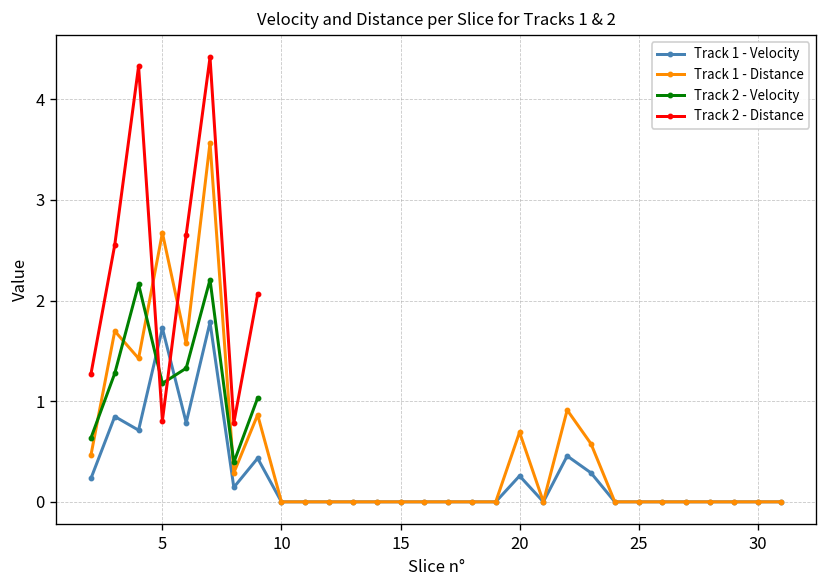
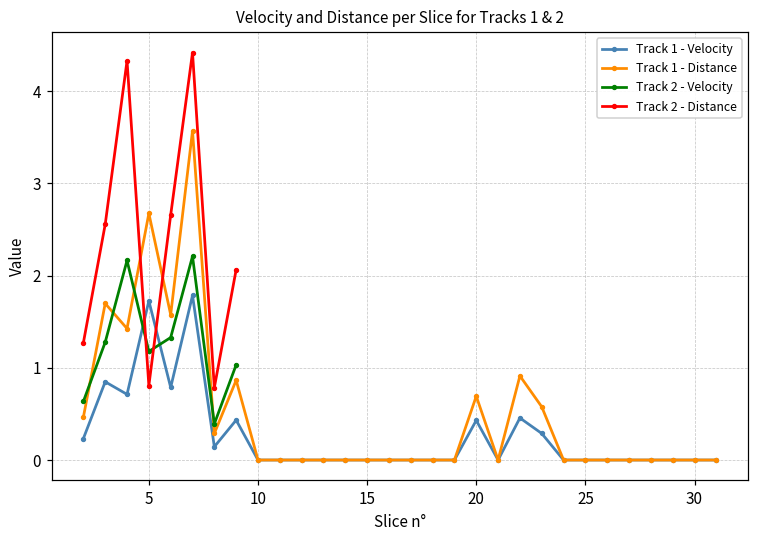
  {
    "Track 1 - Velocity": {
      "5": 1.7,
-     "20": 0.3
+     "20": 0.4
    },
    "Track 1 - Distance": {
      "5": 2.7,
      "20": 0.7
    },
    "Track 2 - Velocity": {
      "5": 1.2
    },
    "Track 2 - Distance": {
      "5": 0.8
    }
  }
